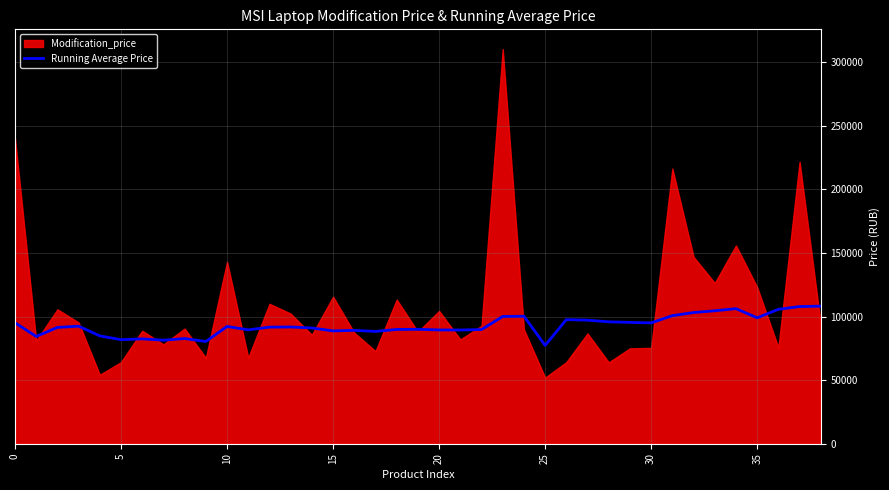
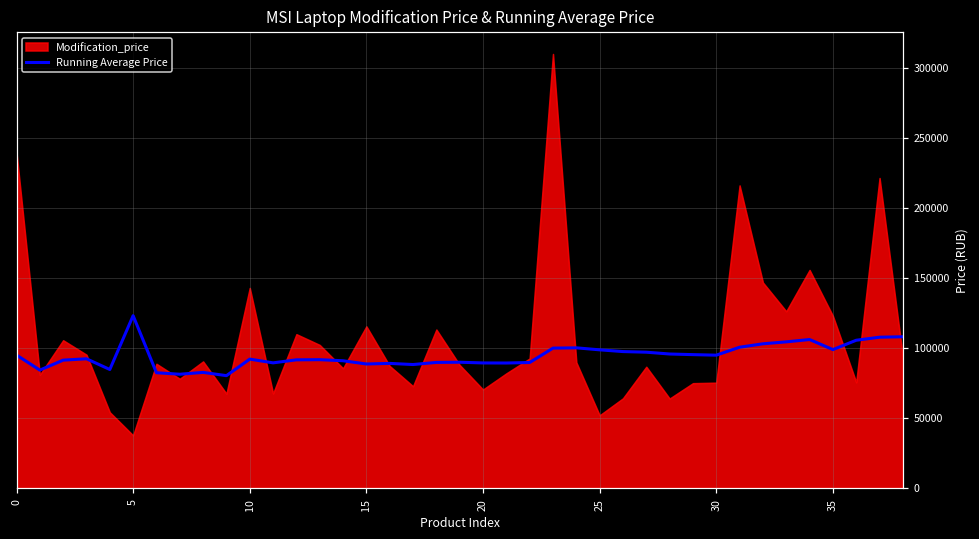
  {
    "Running Average Price": {
      "0": 95000,
-     "5": 82000,
+     "5": 123000,
      "10": 92000,
      "15": 89000,
      "20": 89000,
-     "25": 77000,
+     "25": 99000,
      "30": 95000,
      "35": 99000
    },
    "Modification_price": {
      "0": 240000,
-     "5": 64000,
+     "5": 38000,
      "10": 143000,
      "15": 116000,
-     "20": 104000,
+     "20": 70000,
      "25": 52000,
      "30": 75000,
      "35": 123000
    }
  }
